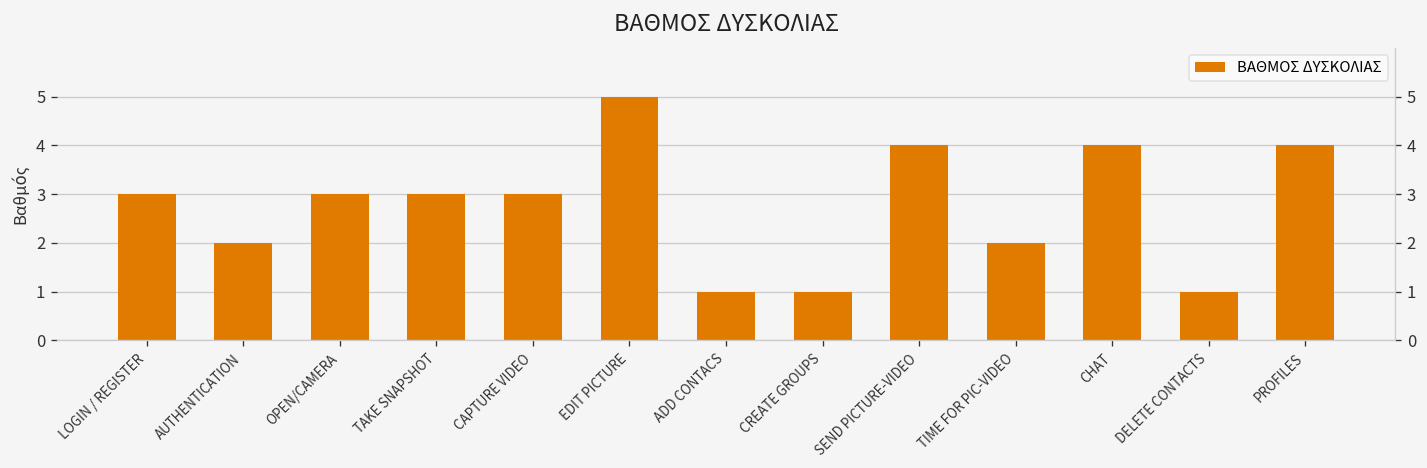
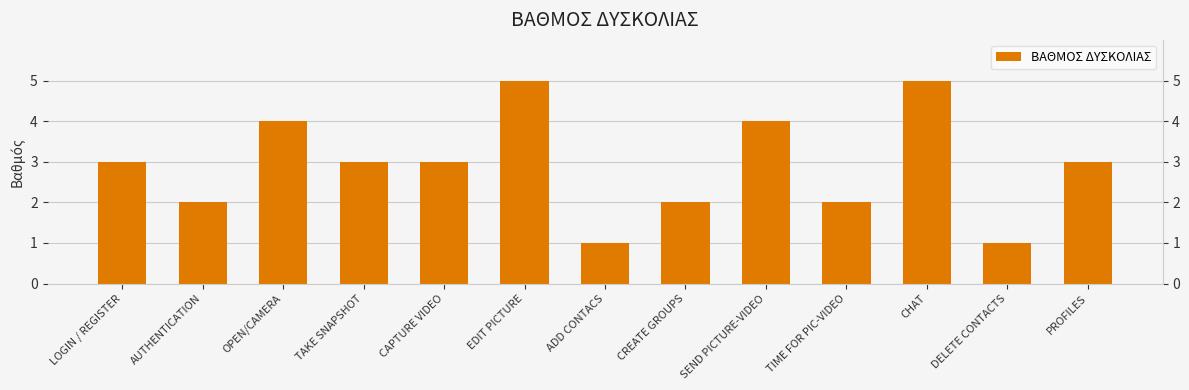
  {
    "LOGIN / REGISTER": 3,
    "AUTHENTICATION": 2,
-   "OPEN/CAMERA": 3,
+   "OPEN/CAMERA": 4,
    "TAKE SNAPSHOT": 3,
    "CAPTURE VIDEO": 3,
    "EDIT PICTURE": 5,
    "ADD CONTACS": 1,
-   "CREATE GROUPS": 1,
+   "CREATE GROUPS": 2,
    "SEND PICTURE-VIDEO": 4,
    "TIME FOR PIC-VIDEO": 2,
-   "CHAT": 4,
+   "CHAT": 5,
    "DELETE CONTACTS": 1,
-   "PROFILES": 4
+   "PROFILES": 3
  }
